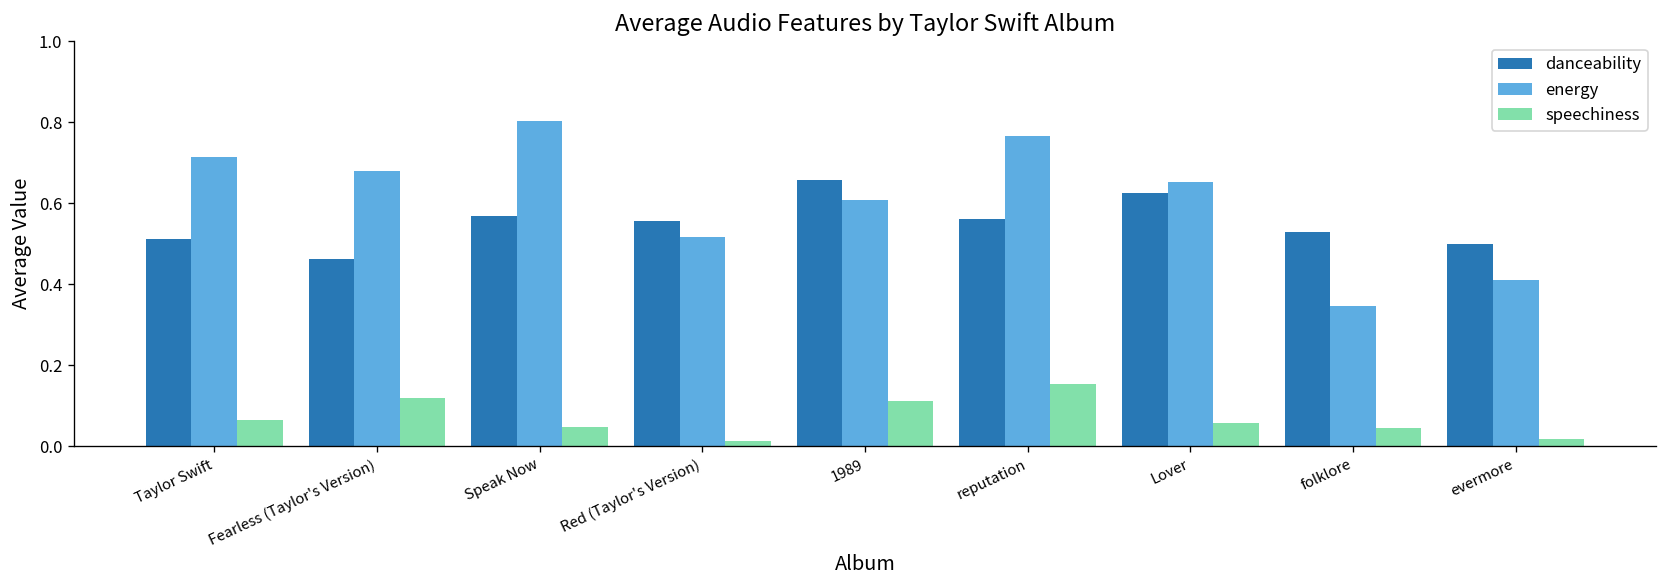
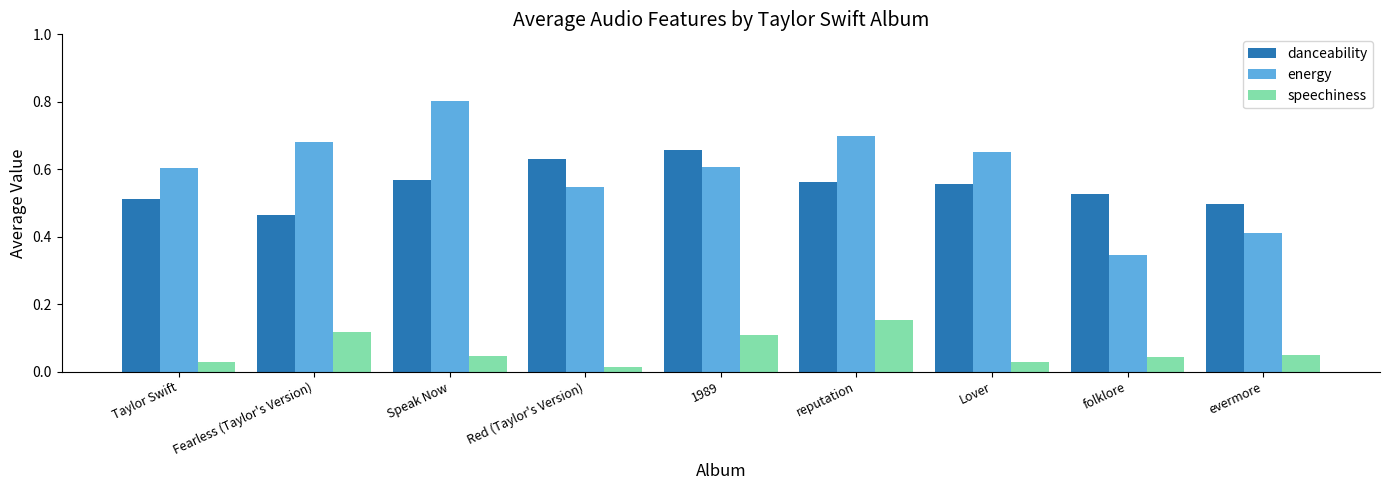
  {
    "danceability": {
      "Taylor Swift": 0.51,
      "Fearless (Taylor's Version)": 0.46,
      "Speak Now": 0.57,
-     "Red (Taylor's Version)": 0.56,
+     "Red (Taylor's Version)": 0.63,
      "1989": 0.66,
      "reputation": 0.56,
-     "Lover": 0.63,
+     "Lover": 0.56,
      "folklore": 0.53,
      "evermore": 0.50
    },
    "energy": {
-     "Taylor Swift": 0.72,
+     "Taylor Swift": 0.60,
      "Fearless (Taylor's Version)": 0.68,
      "Speak Now": 0.80,
-     "Red (Taylor's Version)": 0.52,
+     "Red (Taylor's Version)": 0.55,
      "1989": 0.61,
-     "reputation": 0.77,
+     "reputation": 0.70,
      "Lover": 0.65,
      "folklore": 0.35,
      "evermore": 0.41
    },
    "speechiness": {
-     "Taylor Swift": 0.06,
+     "Taylor Swift": 0.03,
      "Fearless (Taylor's Version)": 0.12,
      "Speak Now": 0.05,
      "Red (Taylor's Version)": 0.01,
      "1989": 0.11,
      "reputation": 0.15,
-     "Lover": 0.06,
+     "Lover": 0.03,
      "folklore": 0.04,
-     "evermore": 0.02
+     "evermore": 0.05
    }
  }
